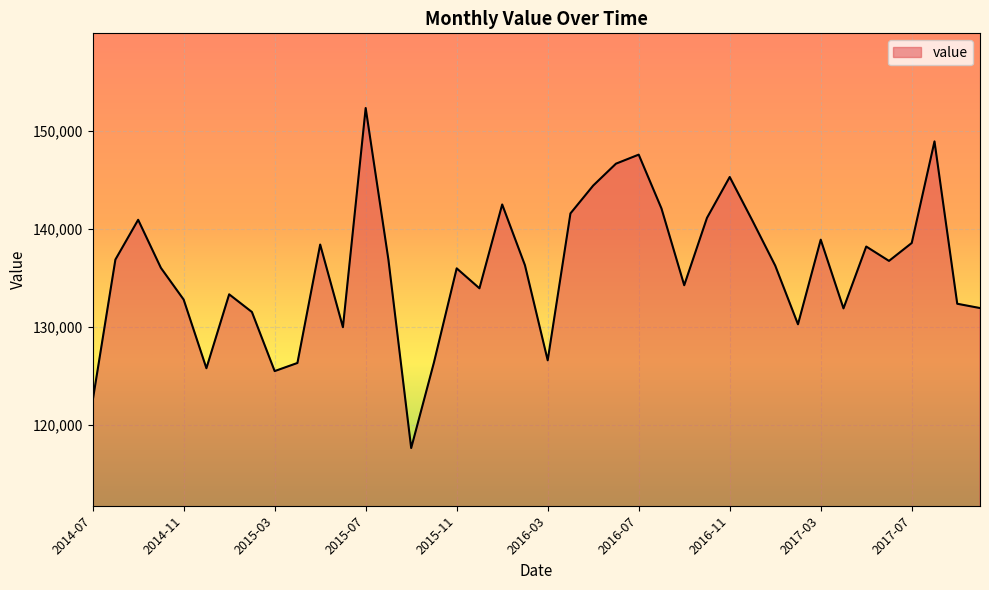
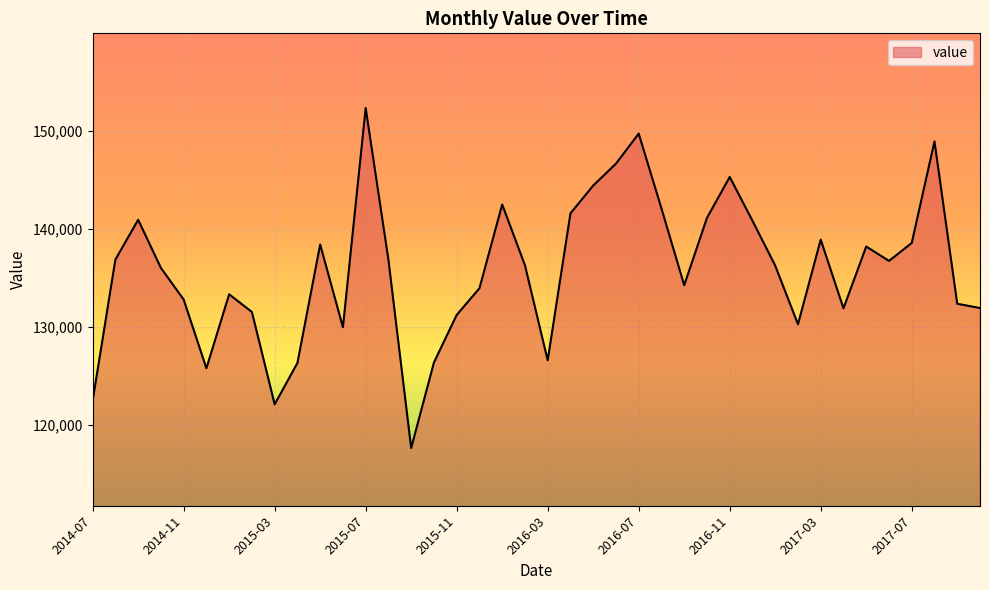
  {
    "2014-07": "122,000",
    "2014-11": "133,000",
-   "2015-03": "125,000",
+   "2015-03": "122,000",
    "2015-07": "152,000",
-   "2015-11": "136,000",
+   "2015-11": "131,000",
    "2016-03": "127,000",
-   "2016-07": "148,000",
+   "2016-07": "150,000",
    "2016-11": "145,000",
    "2017-03": "139,000",
    "2017-07": "139,000"
  }
